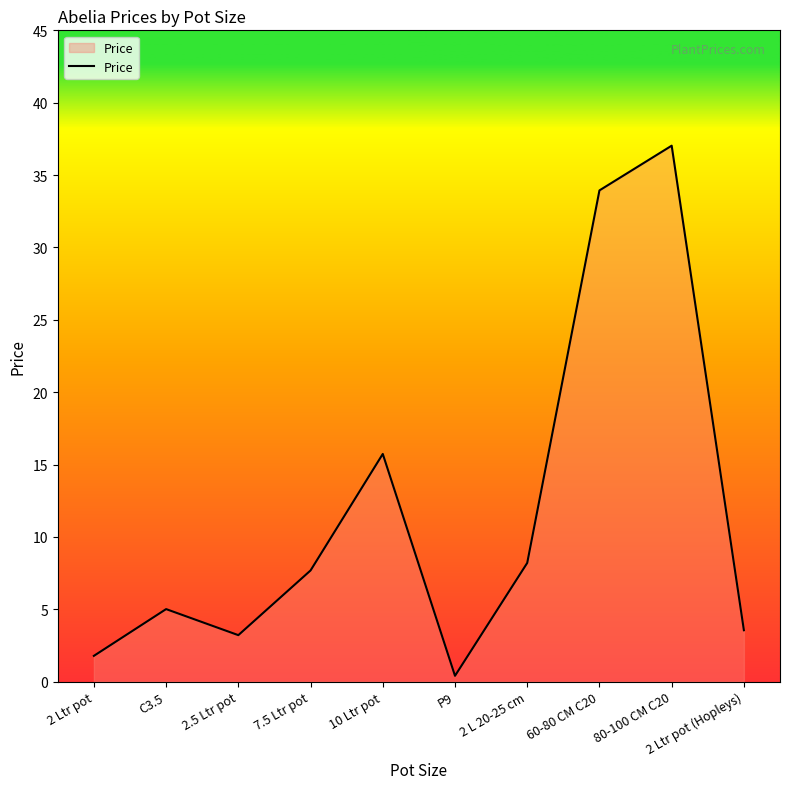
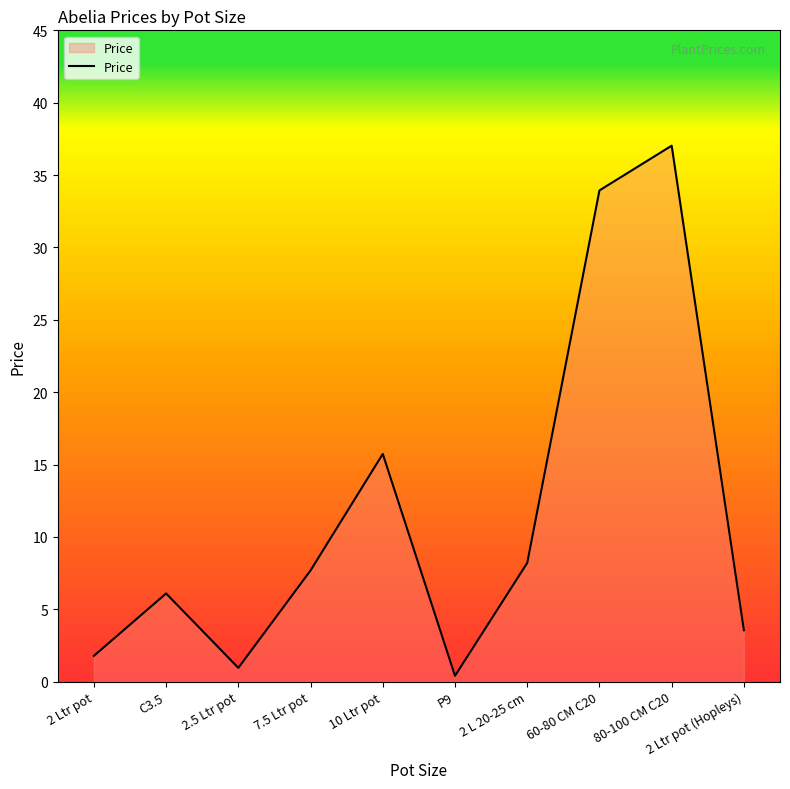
  {
    "2 Ltr pot": 1.8,
-   "C3.5": 5.0,
-   "2.5 Ltr pot": 3.2,
+   "C3.5": 6.1,
+   "2.5 Ltr pot": 1.0,
    "7.5 Ltr pot": 7.7,
    "10 Ltr pot": 15.7,
    "P9": 0.4,
    "2 L 20-25 cm": 8.2,
    "60-80 CM C20": 33.9,
    "80-100 CM C20": 37.0,
    "2 Ltr pot (Hopleys)": 3.6
  }
